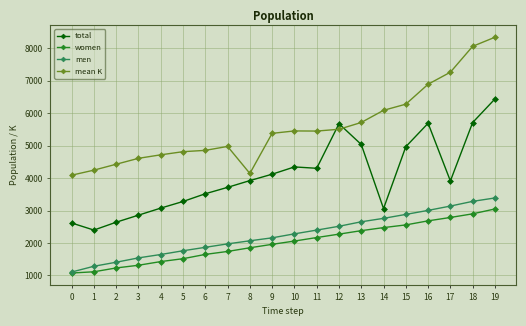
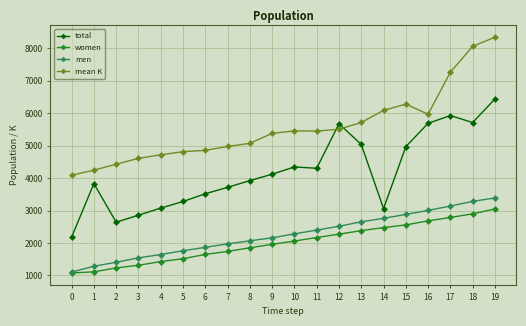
  {
    "total": {
-     "0": 2600,
-     "1": 2400,
+     "0": 2200,
+     "1": 3800,
      "2": 2600,
      "3": 2900,
      "4": 3100,
      "5": 3300,
      "6": 3500,
      "7": 3700,
      "8": 3900,
      "9": 4100,
      "10": 4300,
      "11": 4300,
      "12": 5700,
      "13": 5000,
      "14": 3100,
      "15": 5000,
      "16": 5700,
-     "17": 3900,
+     "17": 5900,
      "18": 5700,
      "19": 6400
    },
    "mean K": {
      "0": 4100,
      "1": 4200,
      "2": 4400,
      "3": 4600,
      "4": 4700,
      "5": 4800,
      "6": 4900,
      "7": 5000,
-     "8": 4100,
+     "8": 5100,
      "9": 5400,
      "10": 5400,
      "11": 5400,
      "12": 5500,
      "13": 5700,
      "14": 6100,
      "15": 6300,
-     "16": 6900,
+     "16": 6000,
      "17": 7300,
      "18": 8100,
      "19": 8300
    }
  }
